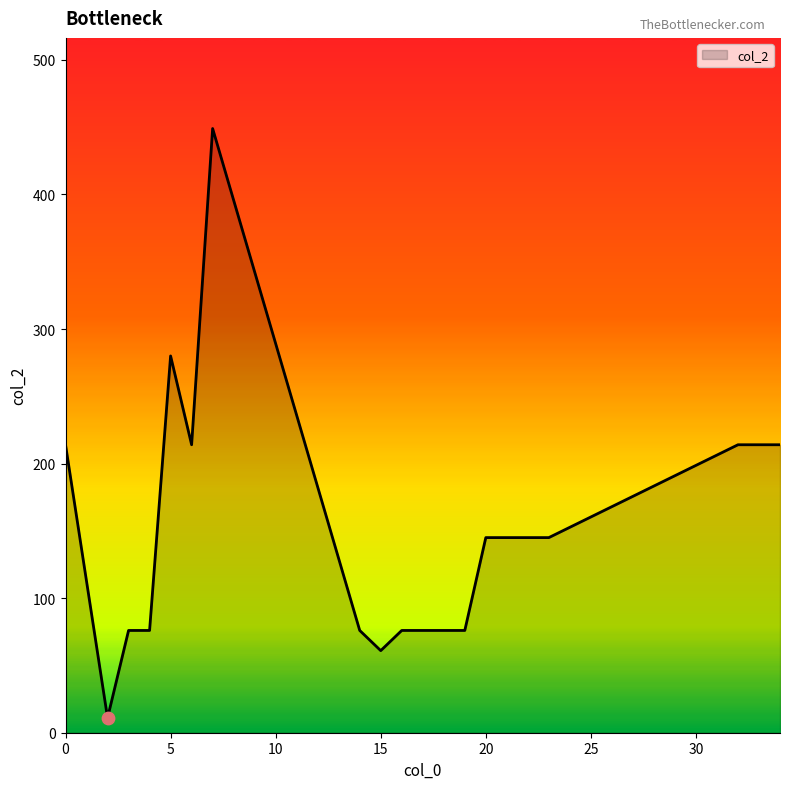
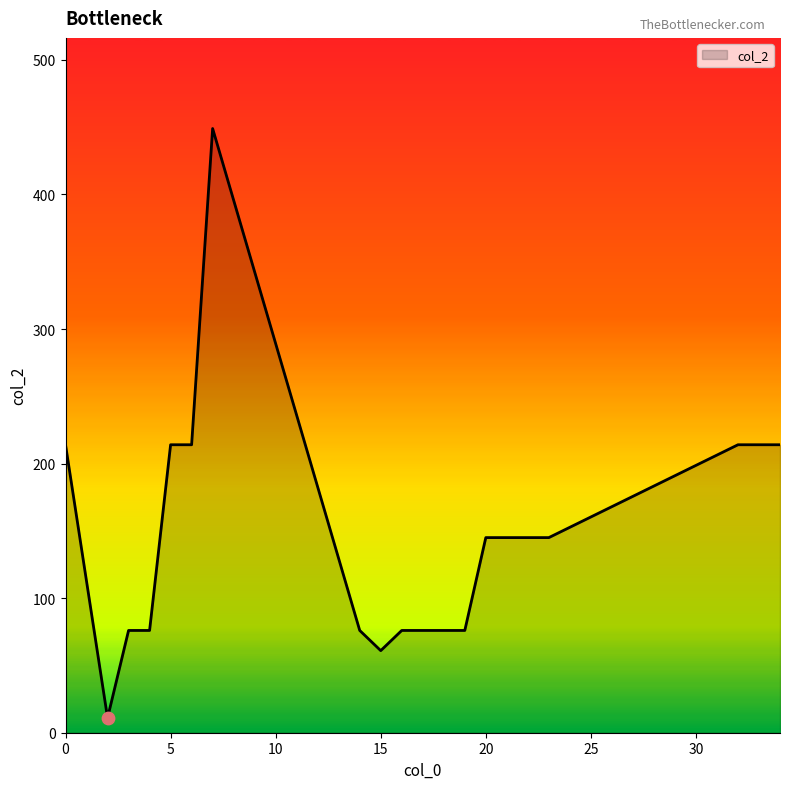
  {
    "col_2": {
      "0": 214,
-     "5": 280,
+     "5": 214,
      "15": 61,
      "20": 145
    }
  }
